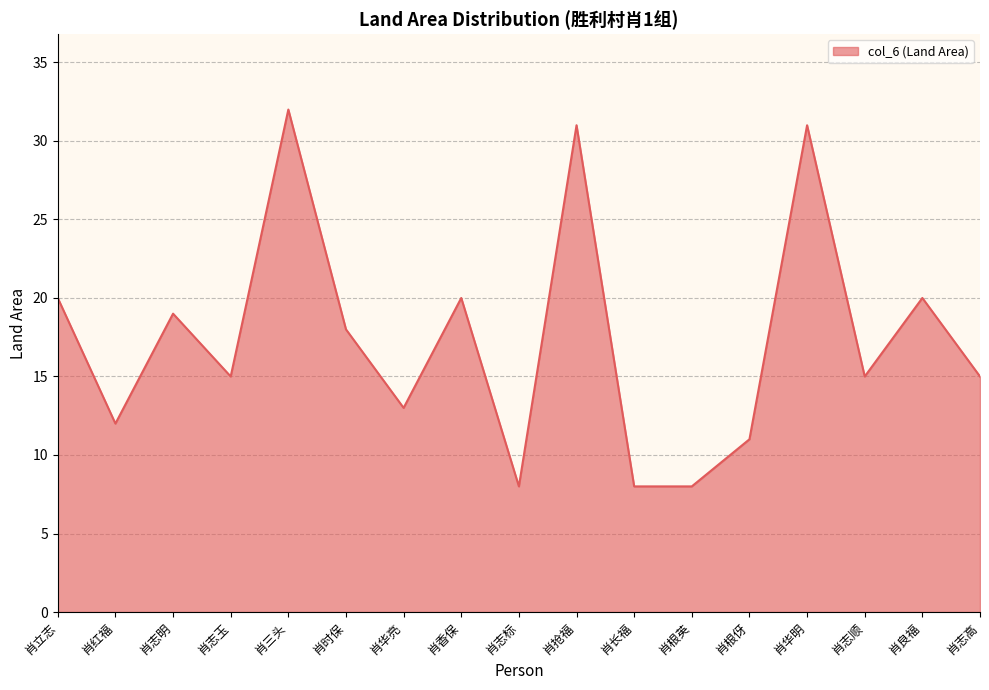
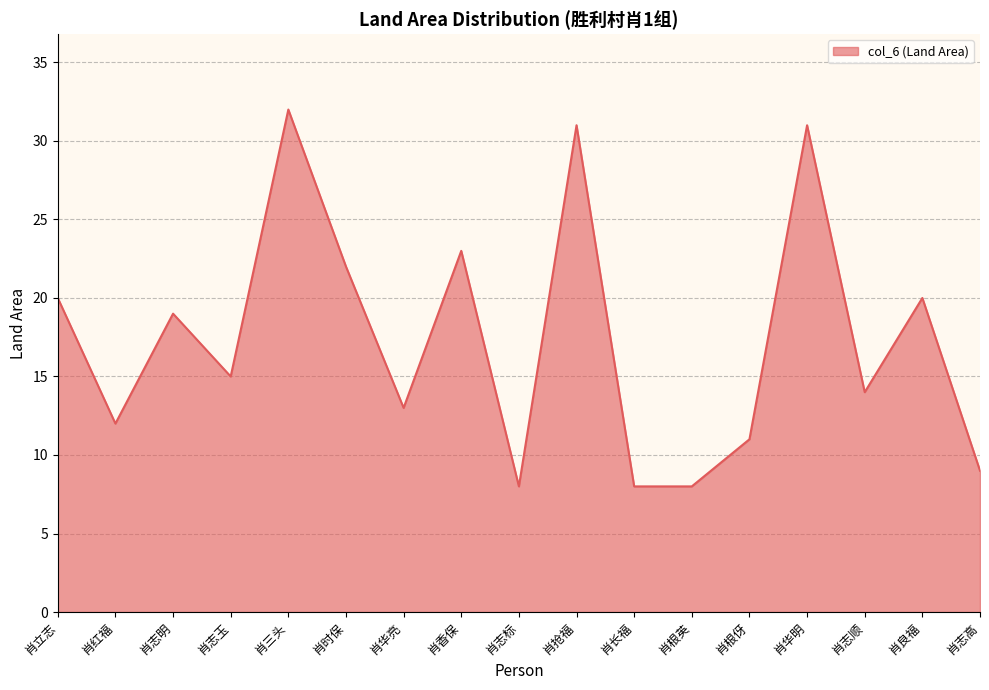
  {
    "肖立志": 20,
    "肖红福": 12,
    "肖志明": 19,
    "肖志玉": 15,
    "肖三头": 32,
-   "肖时保": 18,
+   "肖时保": 22,
    "肖华亮": 13,
-   "肖香保": 20,
+   "肖香保": 23,
    "肖志标": 8,
    "肖抢福": 31,
    "肖长福": 8,
    "肖根英": 8,
    "肖根伢": 11,
    "肖华明": 31,
-   "肖志顺": 15,
+   "肖志顺": 14,
    "肖良福": 20,
-   "肖志高": 15
+   "肖志高": 9
  }
